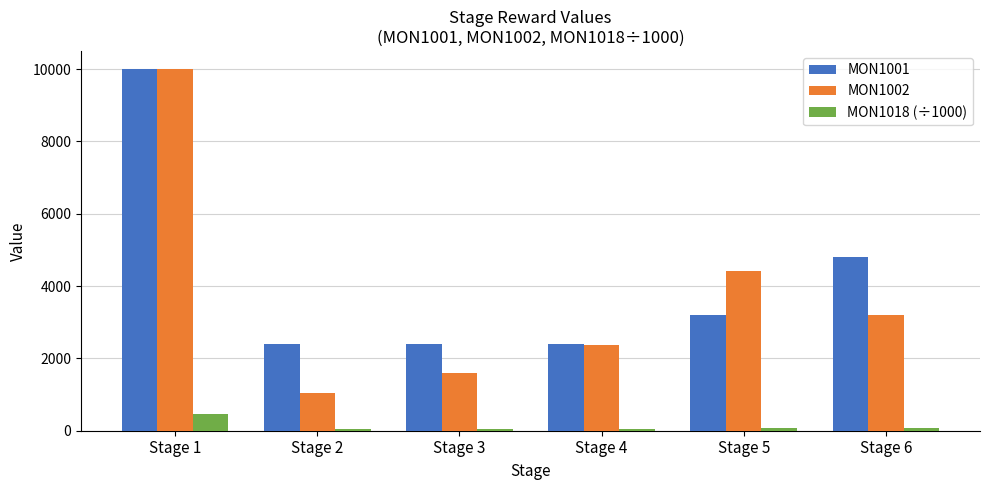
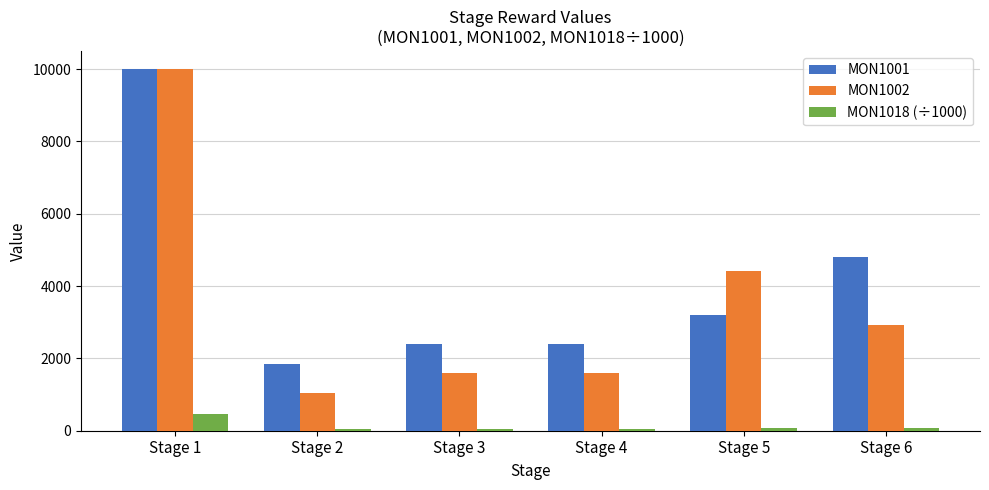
  {
    "MON1001": {
      "Stage 1": 10000,
-     "Stage 2": 2400,
+     "Stage 2": 1800,
      "Stage 3": 2400,
      "Stage 4": 2400,
      "Stage 5": 3200,
      "Stage 6": 4800
    },
    "MON1002": {
      "Stage 1": 10000,
      "Stage 2": 1000,
      "Stage 3": 1600,
-     "Stage 4": 2400,
+     "Stage 4": 1600,
      "Stage 5": 4400,
-     "Stage 6": 3200
+     "Stage 6": 2900
    },
    "MON1018 (÷1000)": {
      "Stage 1": 500,
      "Stage 6": 100
    }
  }
